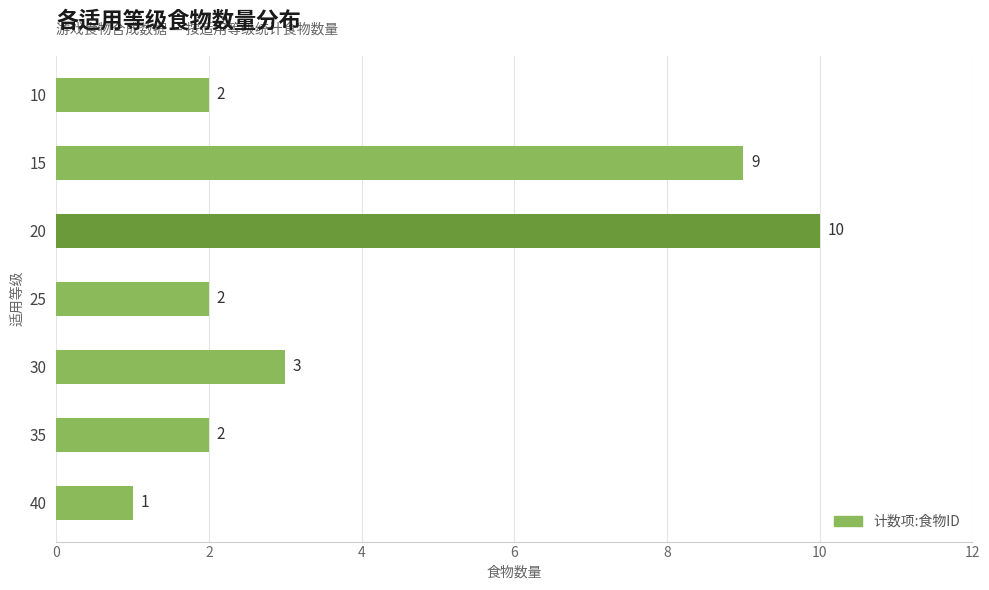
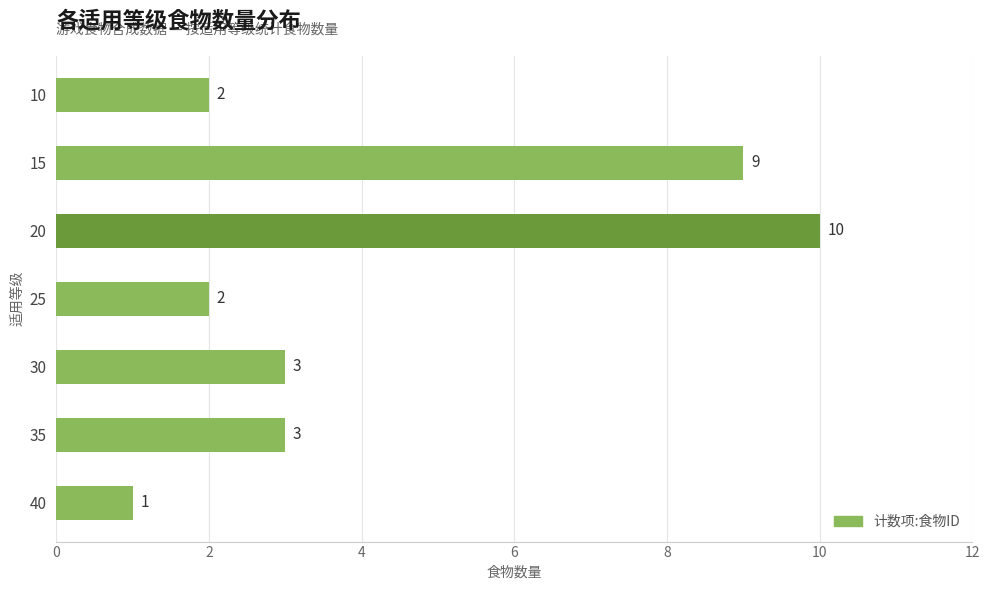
  {
    "10": 2,
    "15": 9,
    "20": 10,
    "25": 2,
    "30": 3,
-   "35": 2,
+   "35": 3,
    "40": 1
  }
